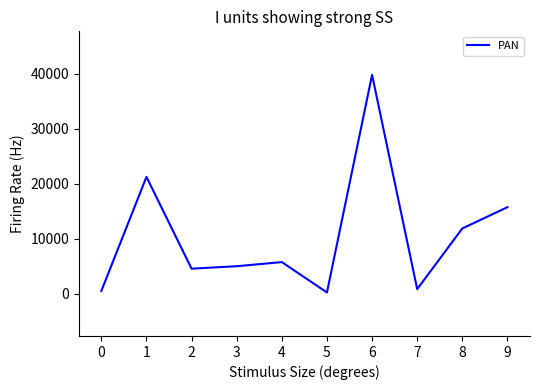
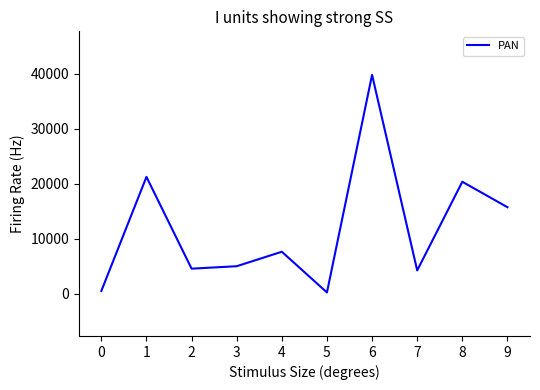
  {
    "0": 0,
    "1": 21000,
    "2": 5000,
    "3": 5000,
-   "4": 6000,
+   "4": 8000,
    "5": 0,
    "6": 40000,
-   "7": 1000,
-   "8": 12000,
+   "7": 4000,
+   "8": 20000,
    "9": 16000
  }
